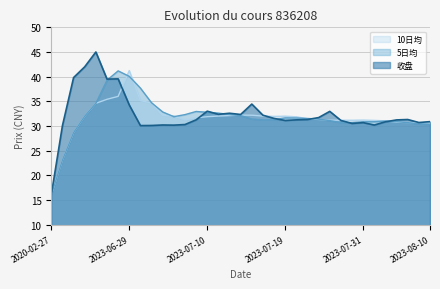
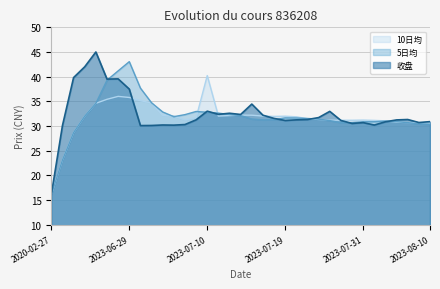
  {
    "10日均": {
-     "2023-06-29": 41,
-     "2023-07-10": 32
+     "2023-06-29": 36,
+     "2023-07-10": 40
    },
    "5日均": {
-     "2023-06-29": 40
+     "2023-06-29": 43
    },
    "收盘": {
-     "2023-06-29": 34,
+     "2023-06-29": 37,
      "2023-07-19": 31
    }
  }
